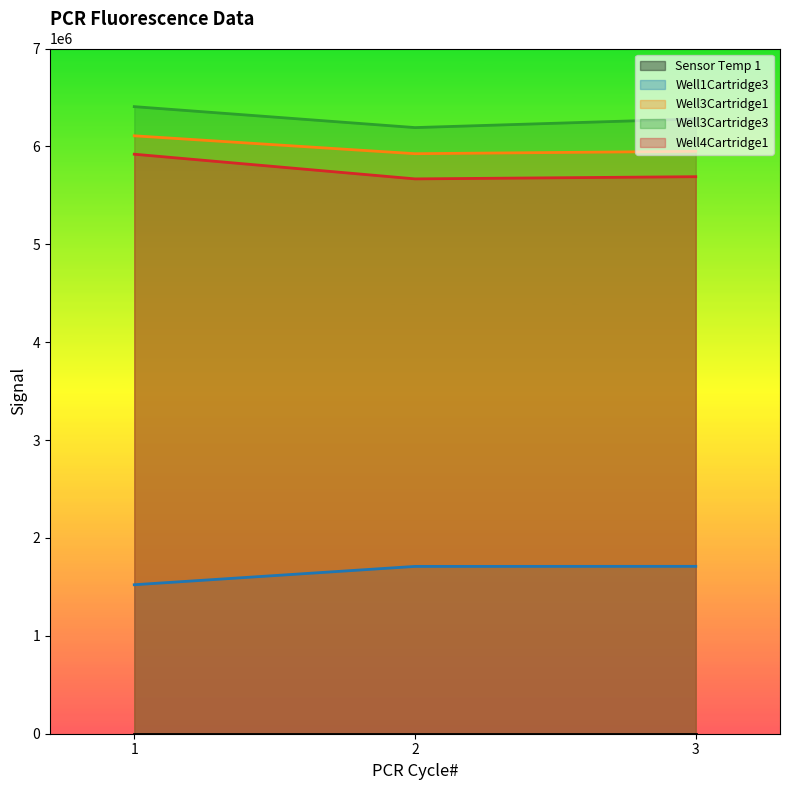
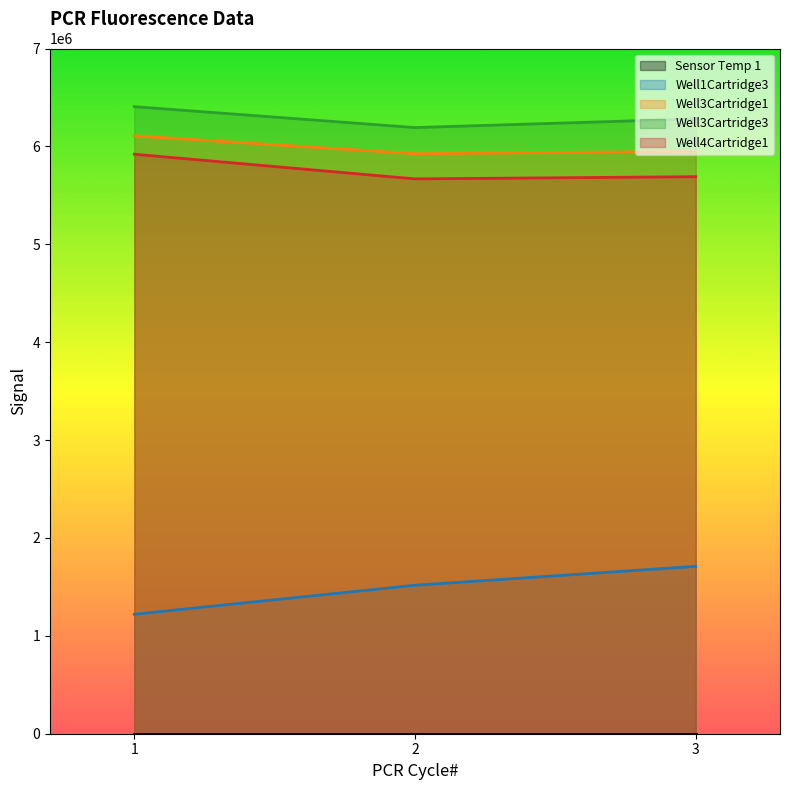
  {
    "Sensor Temp 1": {
      "1": 0,
      "2": 0,
      "3": 0
    },
    "Well1Cartridge3": {
-     "1": 1500000,
-     "2": 1700000,
+     "1": 1200000,
+     "2": 1500000,
      "3": 1700000
    },
    "Well3Cartridge3": {
      "1": 6400000,
      "2": 6200000
    }
  }
